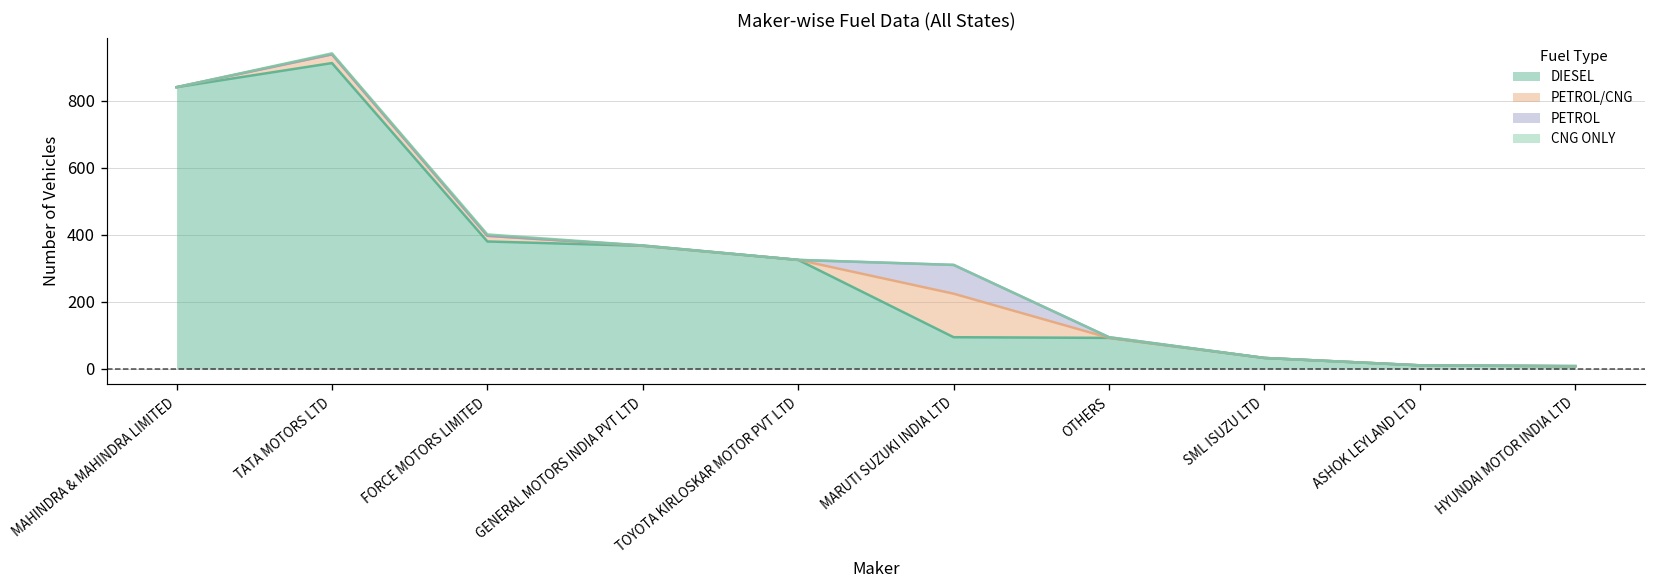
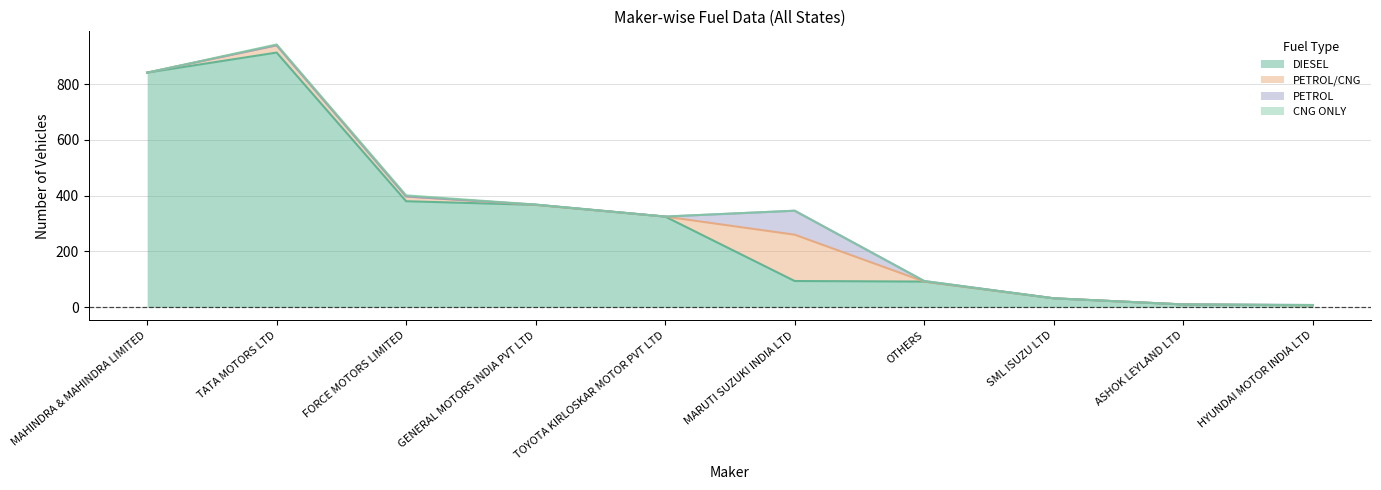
  {
    "PETROL/CNG": {
-     "MARUTI SUZUKI INDIA LTD": 130
+     "MARUTI SUZUKI INDIA LTD": 170
    }
  }
